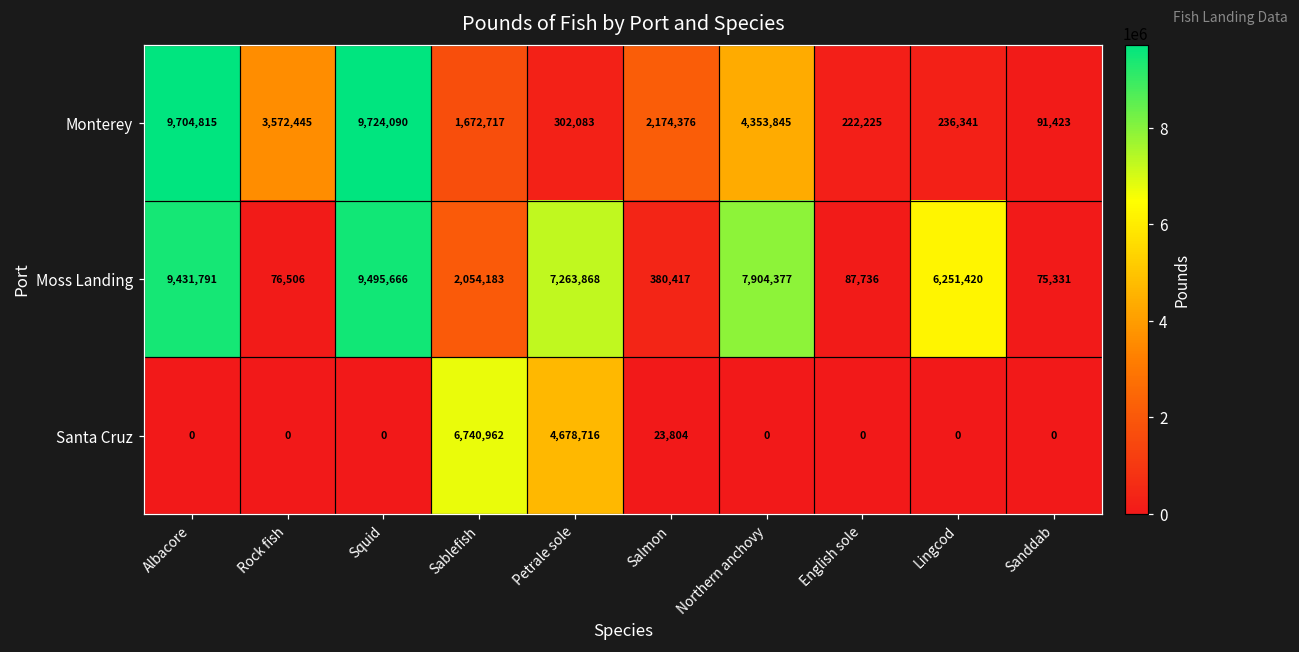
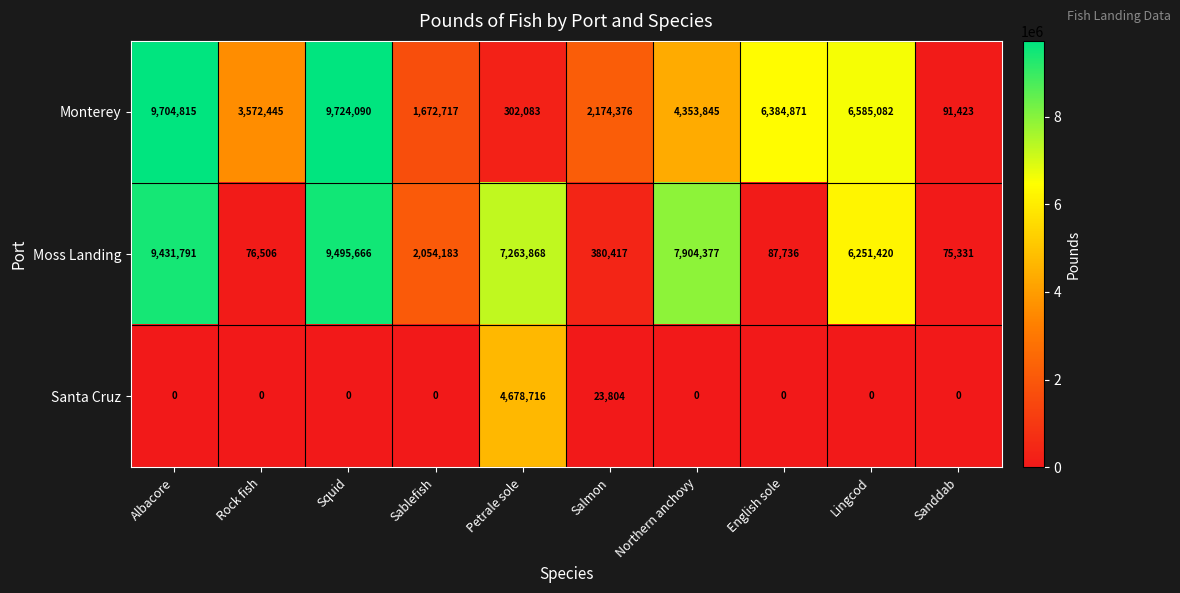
  {
    "Monterey": {
      "Albacore": "9,704,815",
      "Rock fish": "3,572,445",
      "Squid": "9,724,090",
      "Sablefish": "1,672,717",
      "Petrale sole": "302,083",
      "Salmon": "2,174,376",
      "Northern anchovy": "4,353,845",
-     "English sole": "222,225",
-     "Lingcod": "236,341",
+     "English sole": "6,384,871",
+     "Lingcod": "6,585,082",
      "Sanddab": "91,423"
    },
    "Moss Landing": {
      "Albacore": "9,431,791",
      "Rock fish": "76,506",
      "Squid": "9,495,666",
      "Sablefish": "2,054,183",
      "Petrale sole": "7,263,868",
      "Salmon": "380,417",
      "Northern anchovy": "7,904,377",
      "English sole": "87,736",
      "Lingcod": "6,251,420",
      "Sanddab": "75,331"
    },
    "Santa Cruz": {
      "Albacore": "0",
      "Rock fish": "0",
      "Squid": "0",
-     "Sablefish": "6,740,962",
+     "Sablefish": "0",
      "Petrale sole": "4,678,716",
      "Salmon": "23,804",
      "Northern anchovy": "0",
      "English sole": "0",
      "Lingcod": "0",
      "Sanddab": "0"
    }
  }
